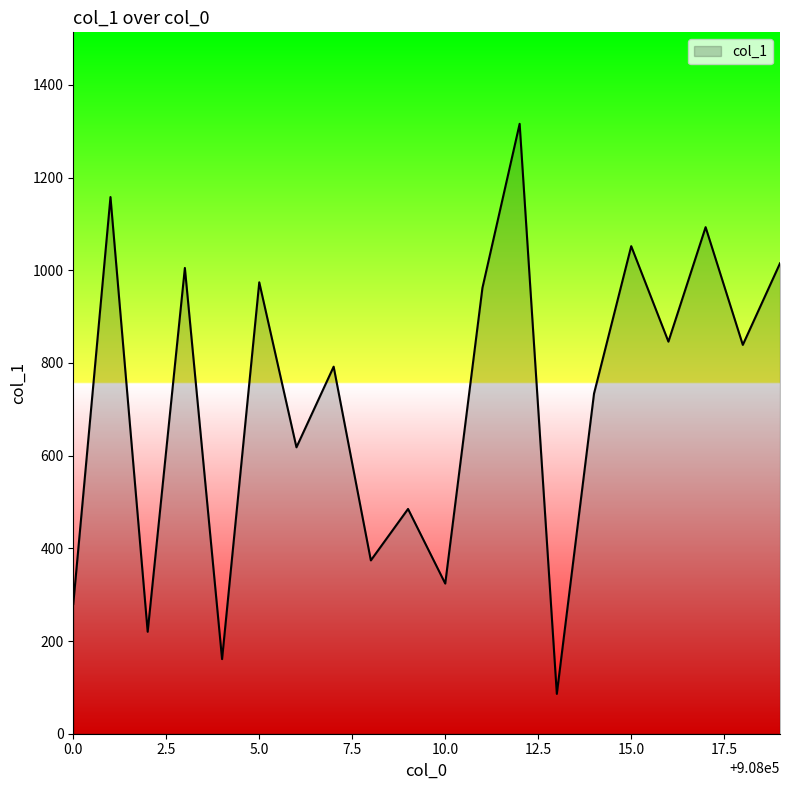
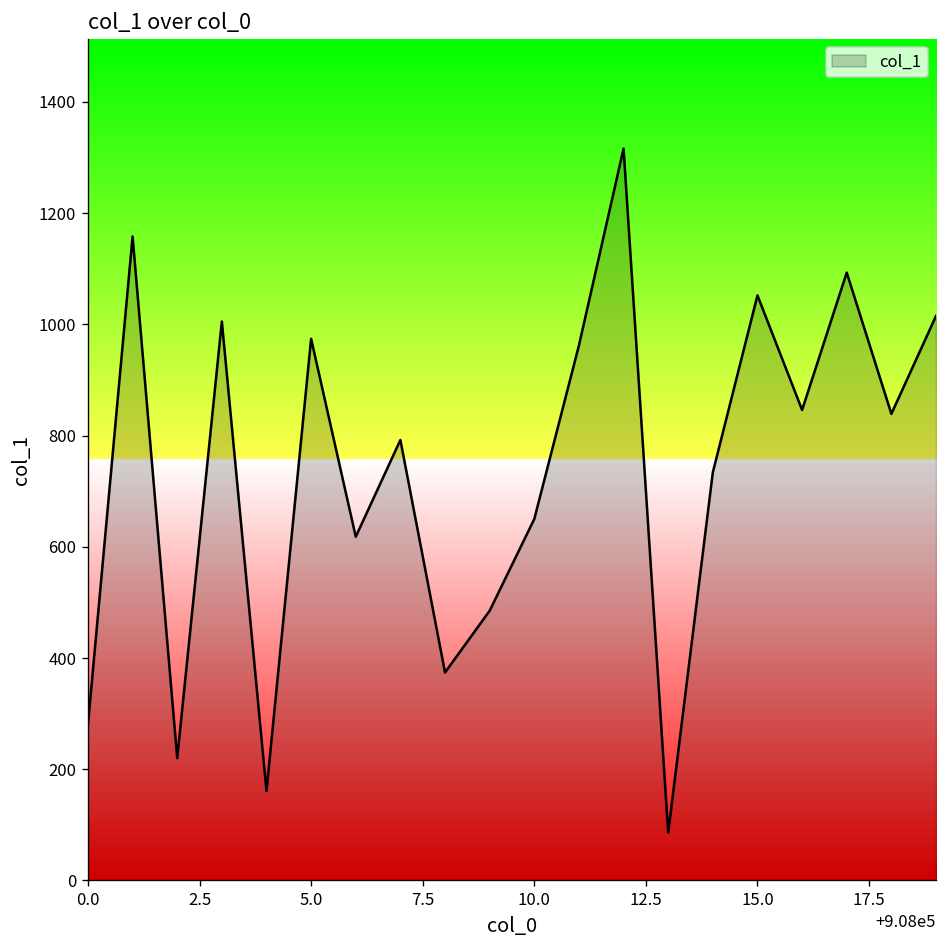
  {
    "0.0": 280,
    "5.0": 970,
-   "10.0": 320,
+   "10.0": 650,
    "15.0": 1050
  }
